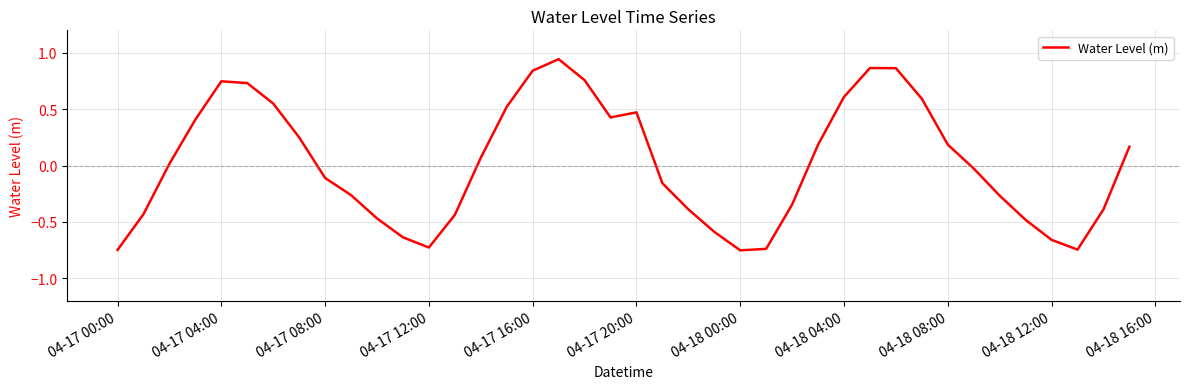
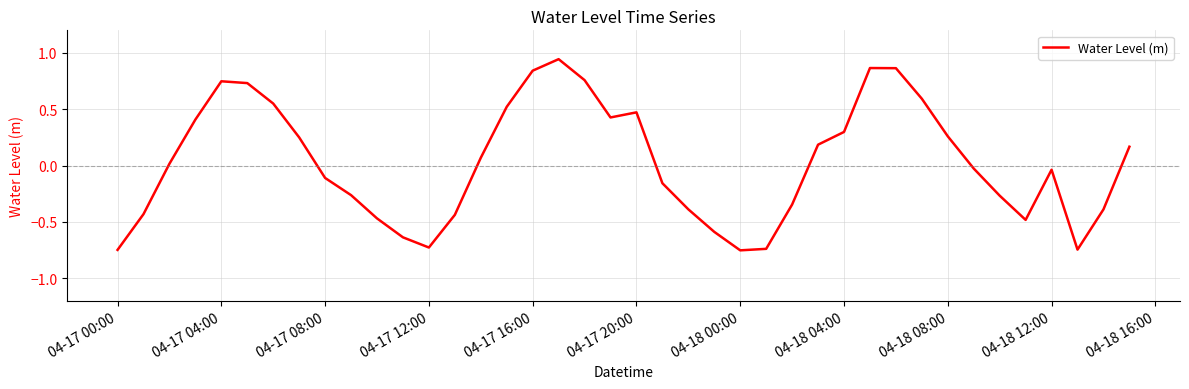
  {
    "04-17 00:00": -0.75,
    "04-17 04:00": 0.75,
    "04-17 08:00": -0.11,
    "04-17 12:00": -0.73,
    "04-17 16:00": 0.84,
    "04-17 20:00": 0.47,
    "04-18 00:00": -0.75,
-   "04-18 04:00": 0.61,
-   "04-18 08:00": 0.19,
-   "04-18 12:00": -0.66
+   "04-18 04:00": 0.30,
+   "04-18 08:00": 0.26,
+   "04-18 12:00": -0.04
  }
